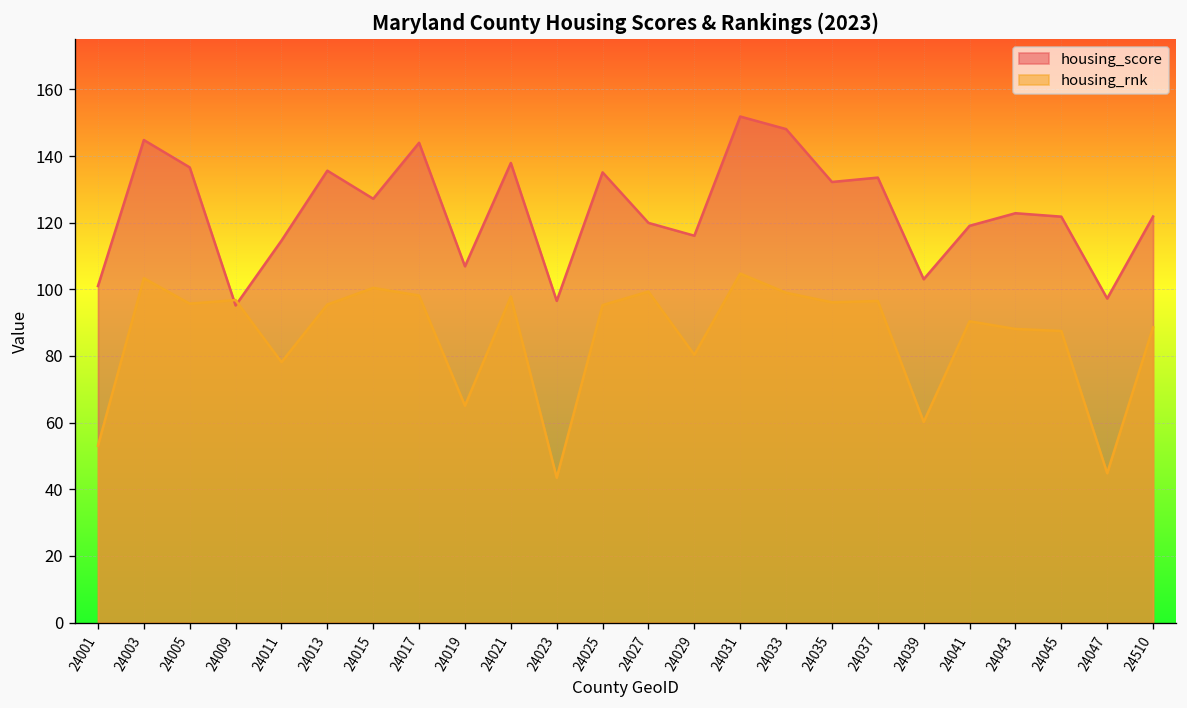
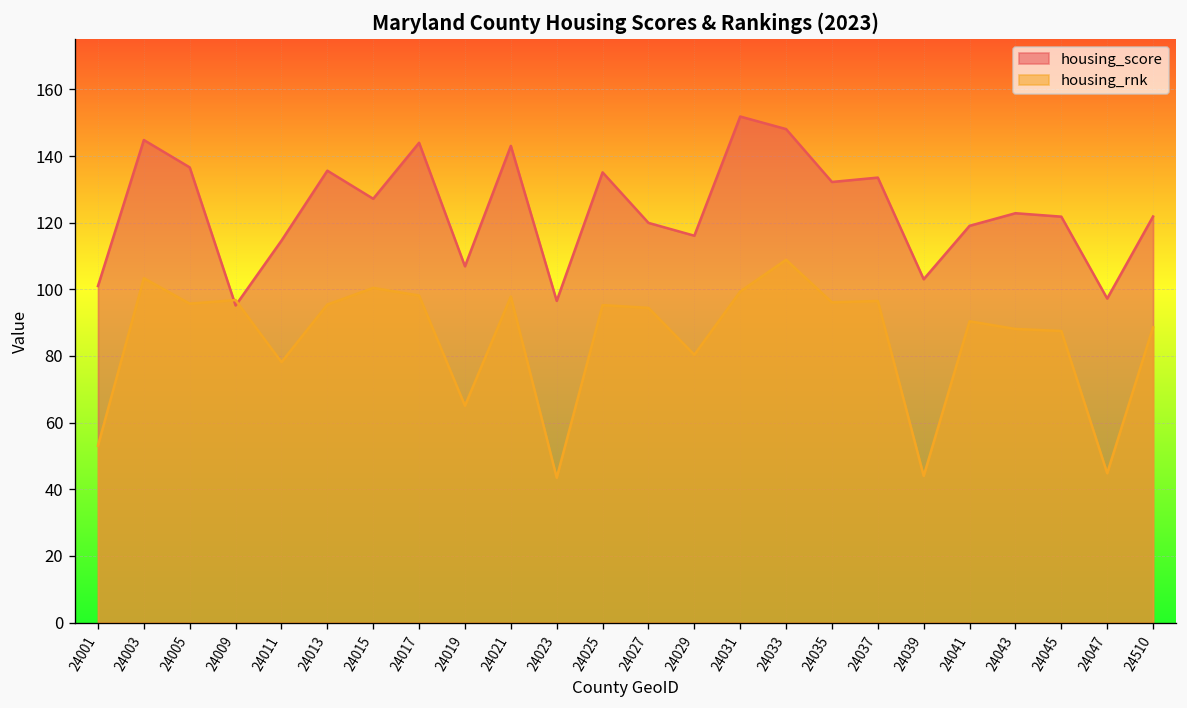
  {
    "housing_score": {
      "24001": 101,
      "24003": 145,
      "24005": 137,
      "24009": 95,
      "24011": 115,
      "24013": 136,
      "24015": 127,
      "24017": 144,
      "24019": 107,
-     "24021": 138,
+     "24021": 143,
      "24023": 97,
      "24025": 135,
      "24027": 120,
      "24029": 116,
      "24031": 152,
      "24033": 148,
      "24035": 132,
      "24037": 134,
      "24039": 103,
      "24041": 119,
      "24043": 123,
      "24045": 122,
      "24047": 97,
      "24510": 122
    },
    "housing_rnk": {
      "24001": 53,
      "24003": 103,
      "24005": 96,
      "24009": 97,
      "24011": 78,
      "24013": 95,
      "24015": 100,
      "24017": 98,
      "24019": 65,
      "24021": 98,
      "24023": 43,
      "24025": 95,
-     "24027": 99,
+     "24027": 94,
      "24029": 80,
-     "24031": 105,
-     "24033": 99,
+     "24031": 99,
+     "24033": 109,
      "24035": 96,
      "24037": 97,
-     "24039": 60,
+     "24039": 44,
      "24041": 90,
      "24043": 88,
      "24045": 88,
      "24047": 45,
      "24510": 89
    }
  }
